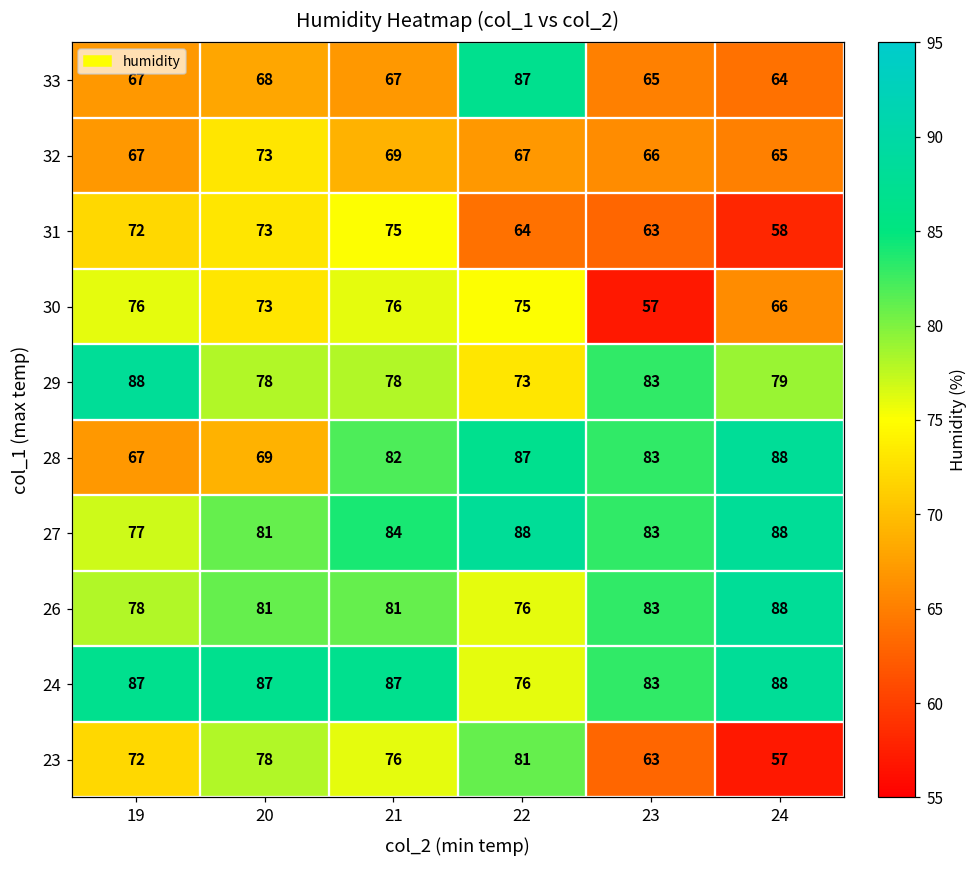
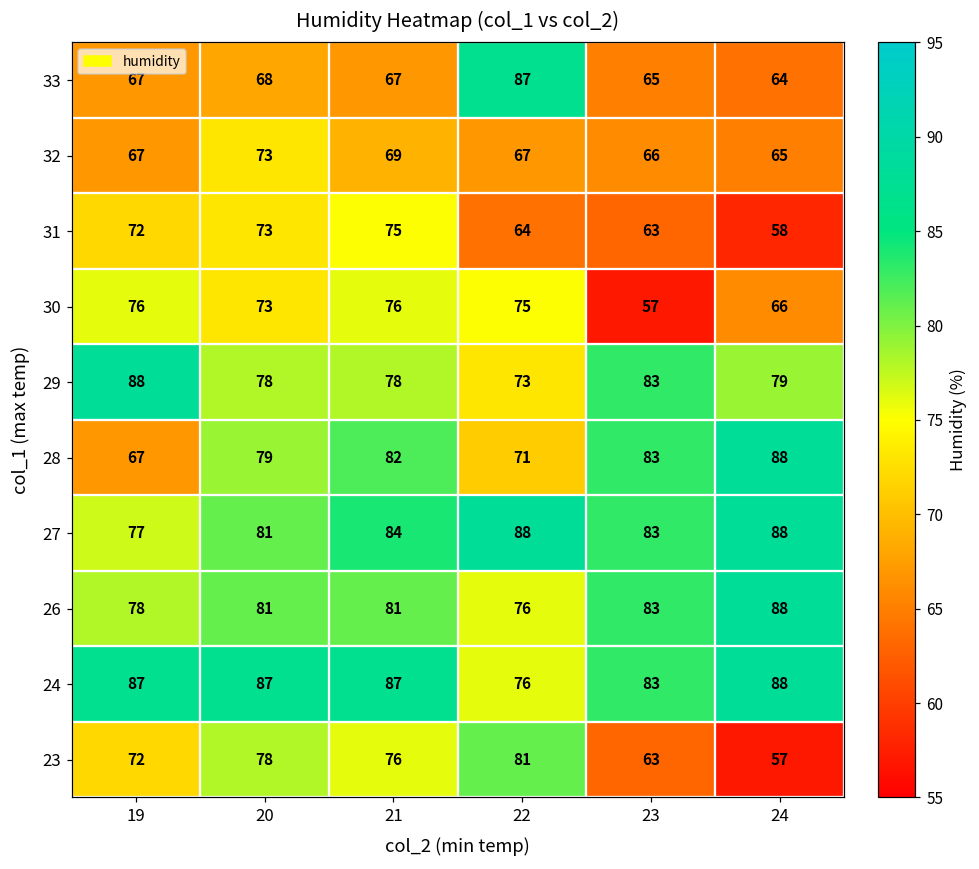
  {
    "33": {
      "20": 68,
      "21": 67,
      "22": 87,
      "23": 65,
      "24": 64
    },
    "32": {
      "19": 67,
      "20": 73,
      "21": 69,
      "22": 67,
      "23": 66,
      "24": 65
    },
    "31": {
      "19": 72,
      "20": 73,
      "21": 75,
      "22": 64,
      "23": 63,
      "24": 58
    },
    "30": {
      "19": 76,
      "20": 73,
      "21": 76,
      "22": 75,
      "23": 57,
      "24": 66
    },
    "29": {
      "19": 88,
      "20": 78,
      "21": 78,
      "22": 73,
      "23": 83,
      "24": 79
    },
    "28": {
      "19": 67,
-     "20": 69,
+     "20": 79,
      "21": 82,
-     "22": 87,
+     "22": 71,
      "23": 83,
      "24": 88
    },
    "27": {
      "19": 77,
      "20": 81,
      "21": 84,
      "22": 88,
      "23": 83,
      "24": 88
    },
    "26": {
      "19": 78,
      "20": 81,
      "21": 81,
      "22": 76,
      "23": 83,
      "24": 88
    },
    "24": {
      "19": 87,
      "20": 87,
      "21": 87,
      "22": 76,
      "23": 83,
      "24": 88
    },
    "23": {
      "19": 72,
      "20": 78,
      "21": 76,
      "22": 81,
      "23": 63,
      "24": 57
    }
  }
